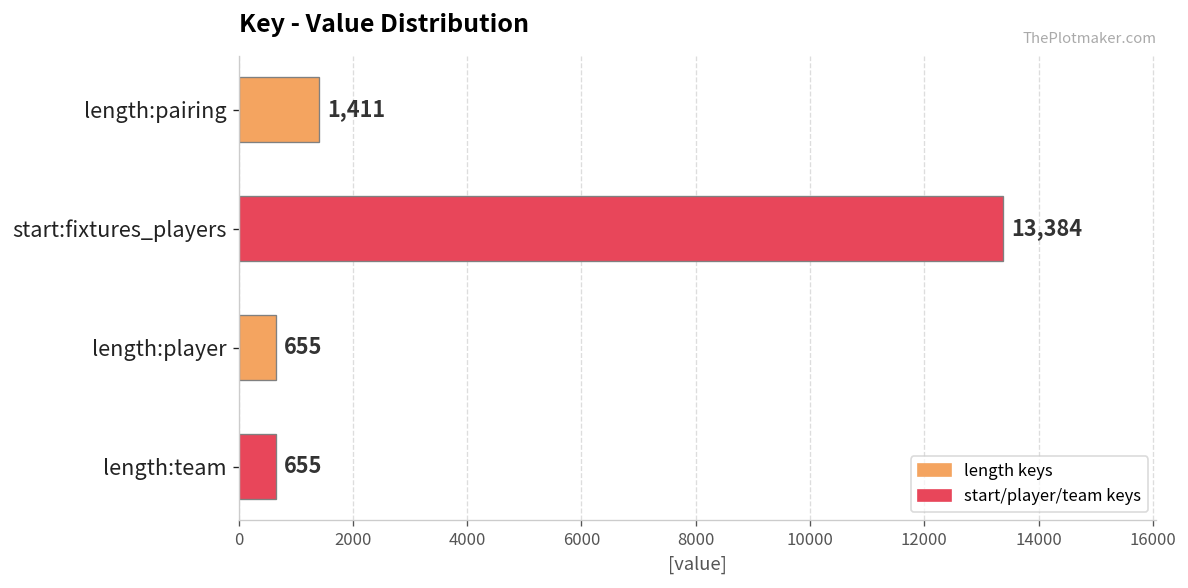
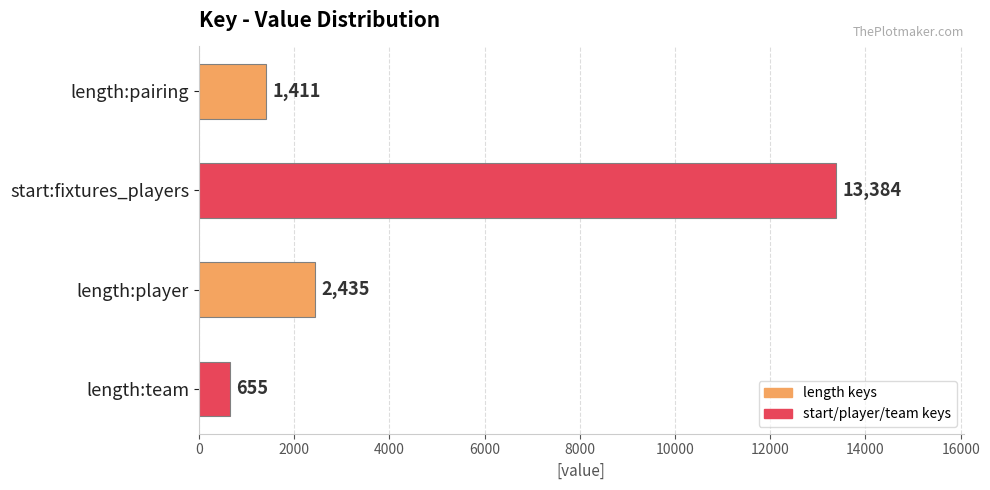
  {
    "length:pairing": "1,411",
    "start:fixtures_players": "13,384",
-   "length:player": "655",
+   "length:player": "2,435",
    "length:team": "655"
  }
